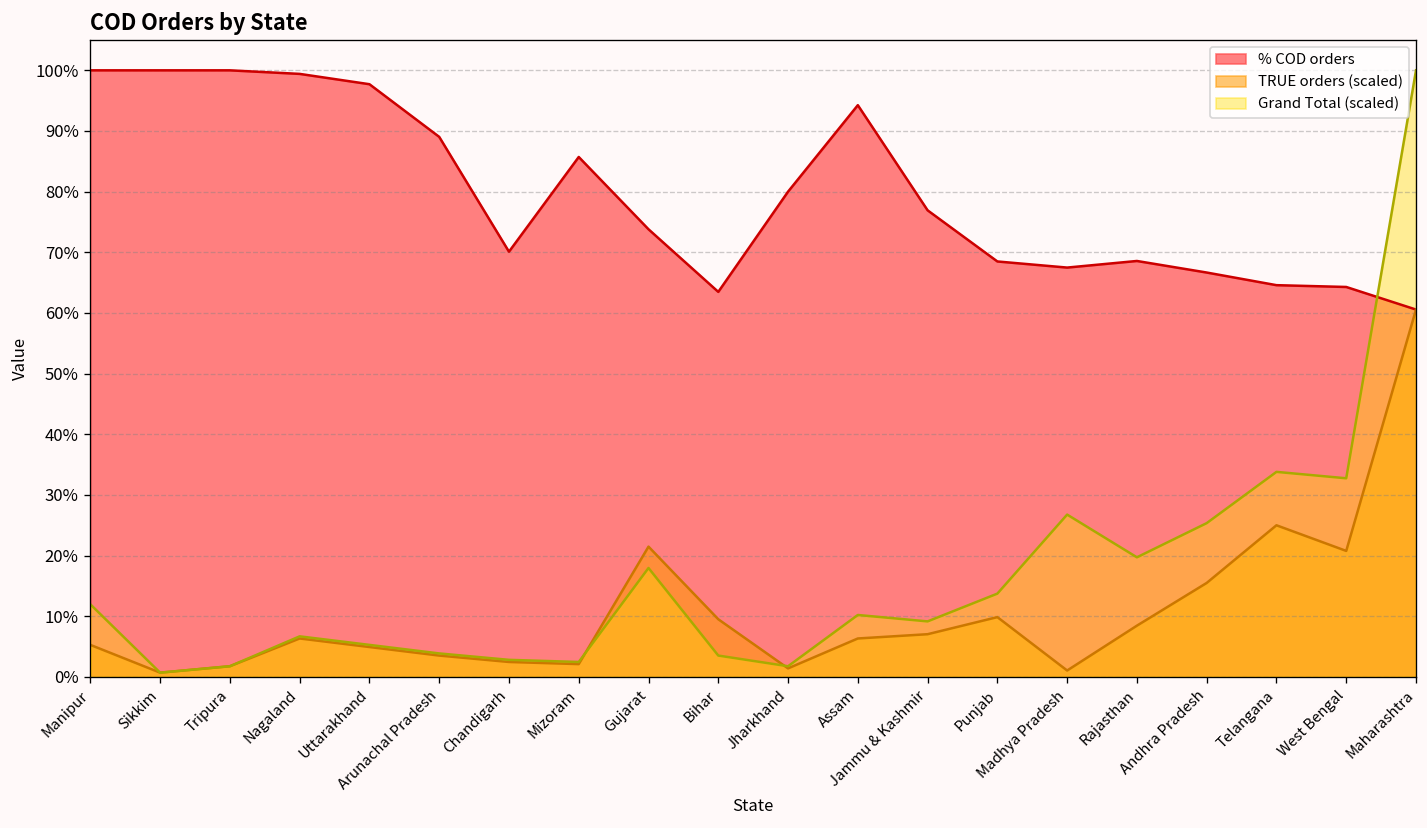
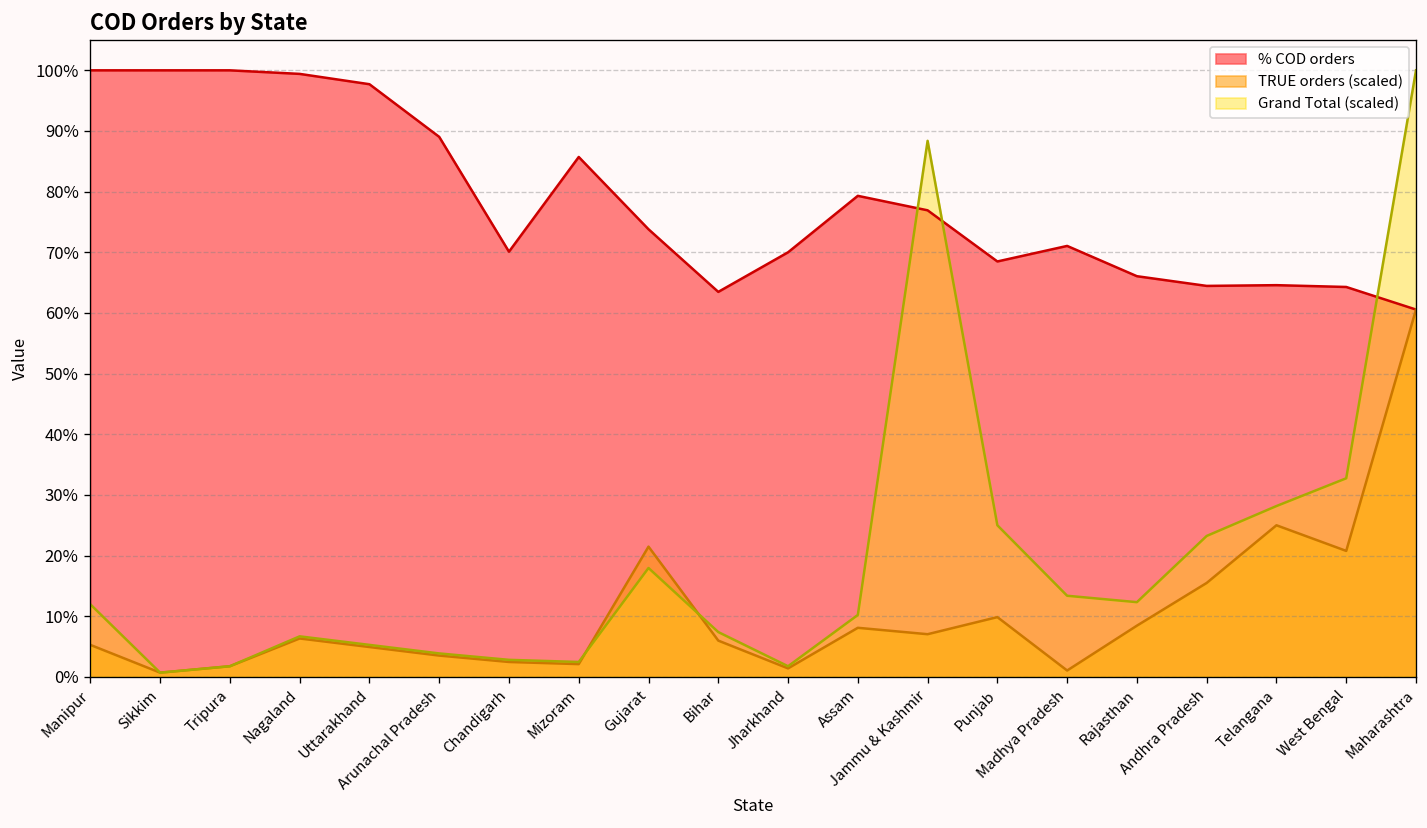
  {
    "% COD orders": {
      "Manipur": "100%",
      "Sikkim": "100%",
      "Tripura": "100%",
      "Nagaland": "99%",
      "Uttarakhand": "98%",
      "Arunachal Pradesh": "89%",
      "Chandigarh": "70%",
      "Mizoram": "86%",
      "Gujarat": "74%",
      "Bihar": "63%",
-     "Jharkhand": "80%",
-     "Assam": "94%",
+     "Jharkhand": "70%",
+     "Assam": "79%",
      "Jammu & Kashmir": "77%",
      "Punjab": "68%",
-     "Madhya Pradesh": "67%",
-     "Rajasthan": "69%",
-     "Andhra Pradesh": "67%",
+     "Madhya Pradesh": "71%",
+     "Rajasthan": "66%",
+     "Andhra Pradesh": "64%",
      "Telangana": "65%",
      "West Bengal": "64%"
    },
    "TRUE orders (scaled)": {
      "Manipur": "5%",
      "Gujarat": "21%",
-     "Bihar": "10%",
-     "Assam": "6%",
+     "Bihar": "6%",
+     "Assam": "8%",
      "Jammu & Kashmir": "7%",
      "Punjab": "10%",
      "Madhya Pradesh": "1%",
      "Rajasthan": "8%",
      "Andhra Pradesh": "15%",
      "Telangana": "25%",
      "West Bengal": "21%"
    },
    "Grand Total (scaled)": {
      "Manipur": "12%",
      "Gujarat": "18%",
-     "Bihar": "4%",
+     "Bihar": "7%",
      "Assam": "10%",
-     "Jammu & Kashmir": "9%",
-     "Punjab": "14%",
-     "Madhya Pradesh": "27%",
-     "Rajasthan": "20%",
-     "Andhra Pradesh": "25%",
-     "Telangana": "34%",
+     "Jammu & Kashmir": "88%",
+     "Punjab": "25%",
+     "Madhya Pradesh": "13%",
+     "Rajasthan": "12%",
+     "Andhra Pradesh": "23%",
+     "Telangana": "28%",
      "West Bengal": "33%",
      "Maharashtra": "100%"
    }
  }
